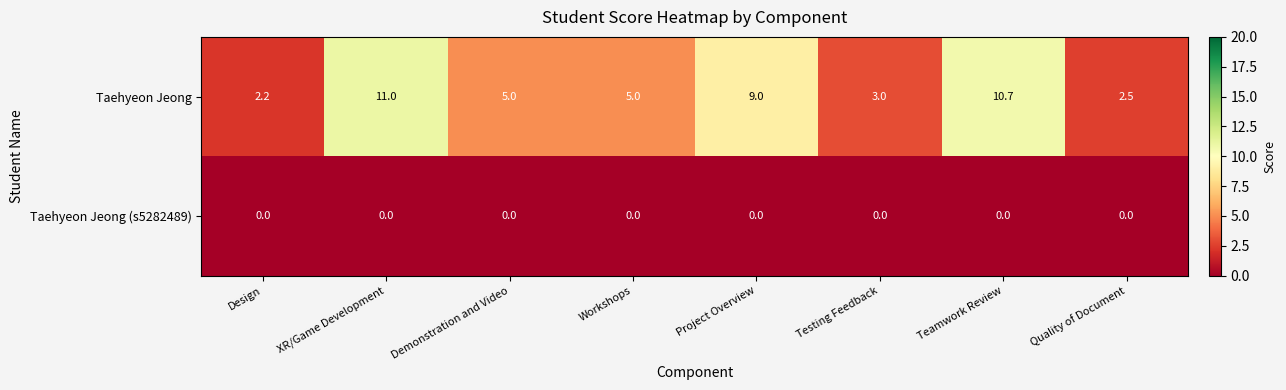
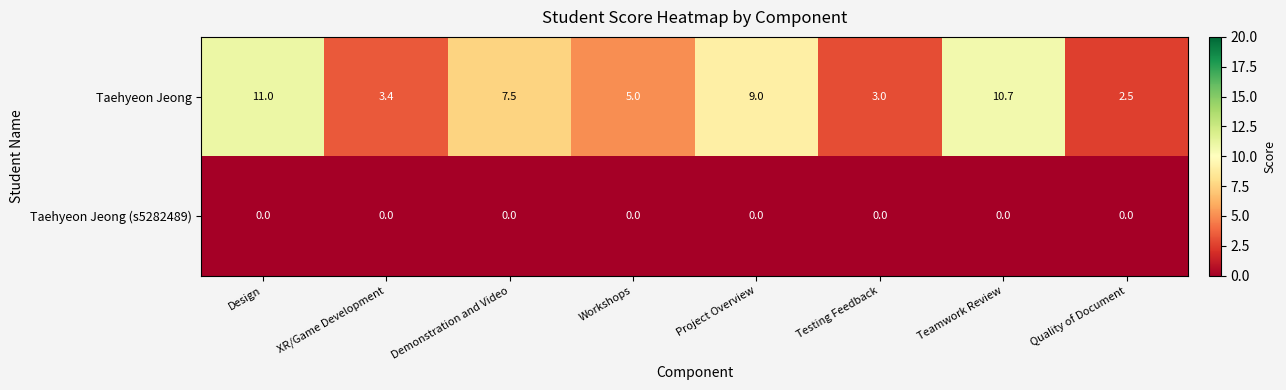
  {
    "Taehyeon Jeong": {
-     "Design": 2.2,
-     "XR/Game Development": 11.0,
-     "Demonstration and Video": 5.0,
+     "Design": 11.0,
+     "XR/Game Development": 3.4,
+     "Demonstration and Video": 7.5,
      "Workshops": 5.0,
      "Project Overview": 9.0,
      "Testing Feedback": 3.0,
      "Teamwork Review": 10.7,
      "Quality of Document": 2.5
    },
    "Taehyeon Jeong (s5282489)": {
      "Design": 0.0,
      "XR/Game Development": 0.0,
      "Demonstration and Video": 0.0,
      "Workshops": 0.0,
      "Project Overview": 0.0,
      "Testing Feedback": 0.0,
      "Teamwork Review": 0.0,
      "Quality of Document": 0.0
    }
  }
